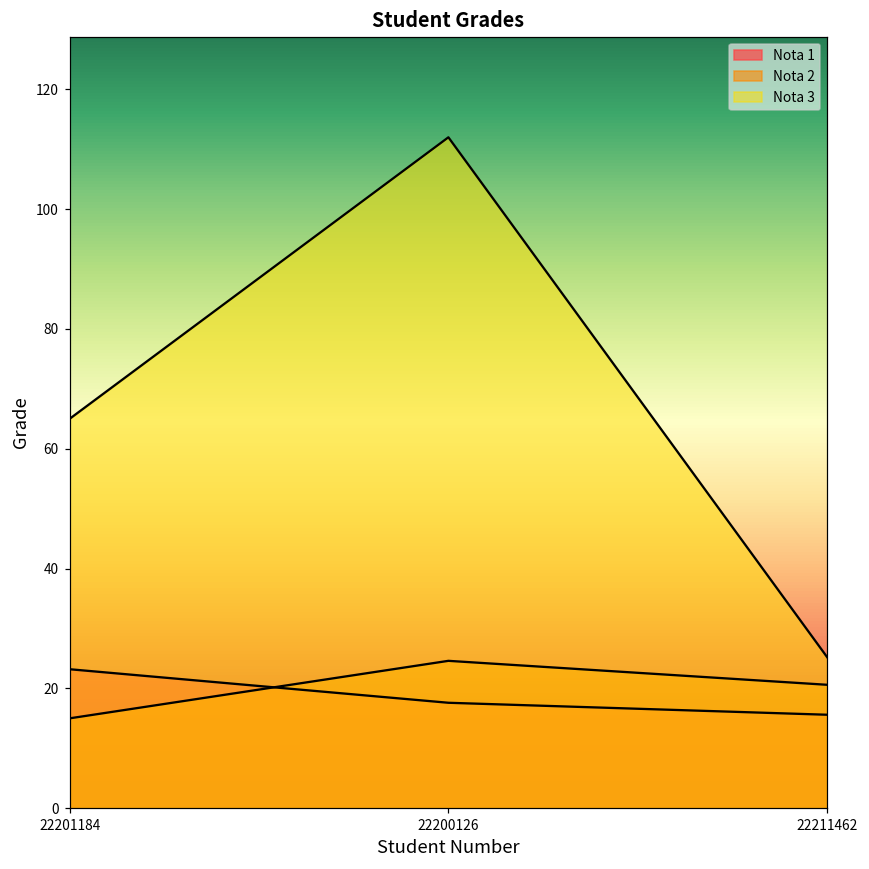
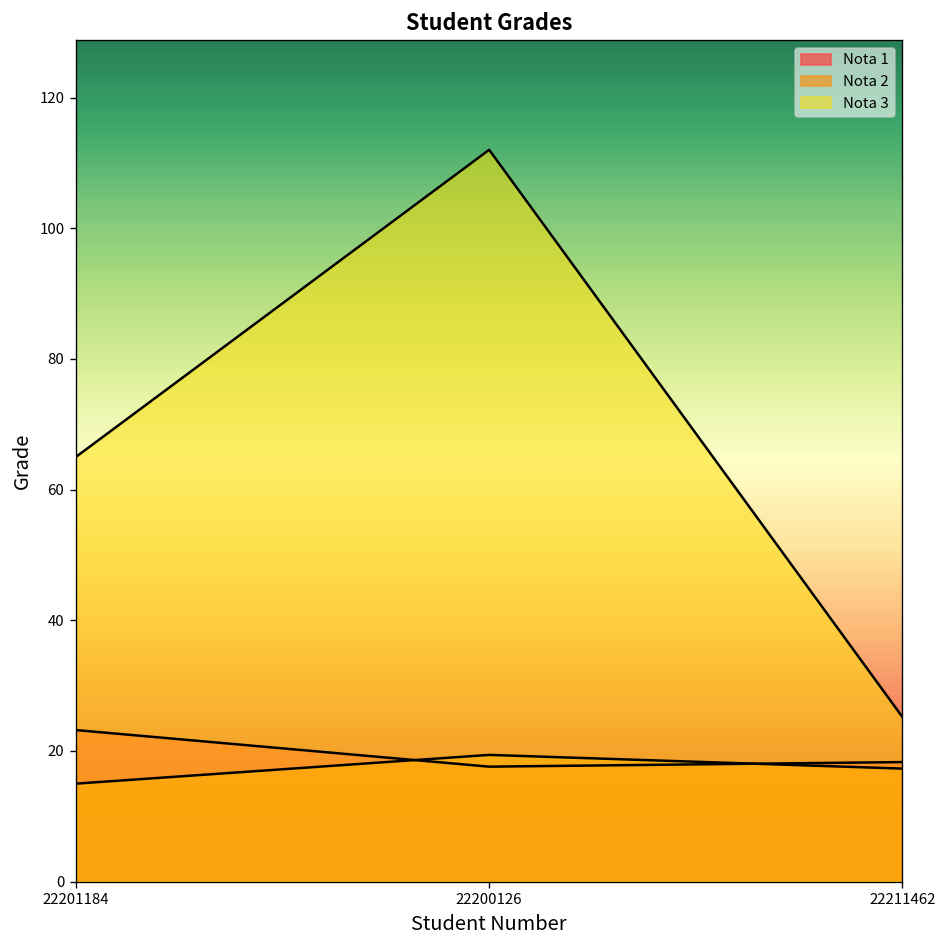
  {
    "Nota 1": {
      "22201184": 23,
      "22200126": 18,
-     "22211462": 16
+     "22211462": 18
    },
    "Nota 2": {
      "22201184": 15,
-     "22200126": 25,
-     "22211462": 21
+     "22200126": 19,
+     "22211462": 17
    },
    "Nota 3": {
      "22201184": 65,
      "22200126": 112,
      "22211462": 25
    }
  }
